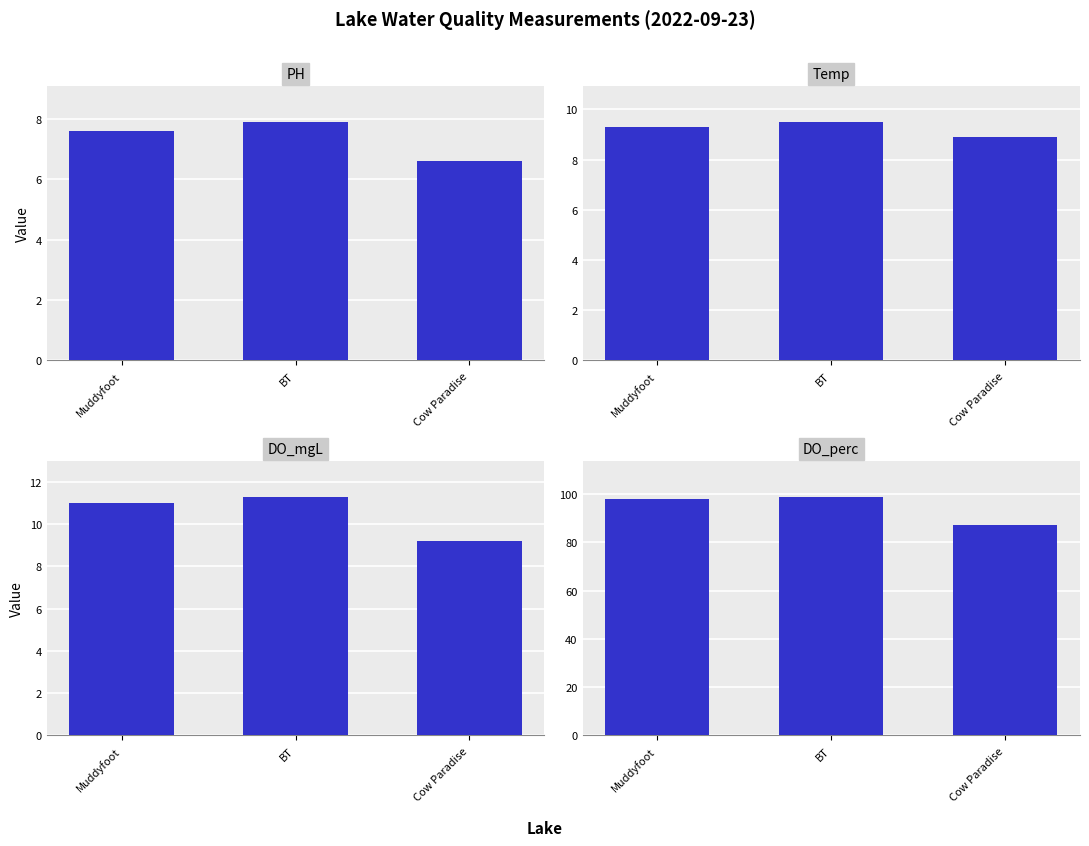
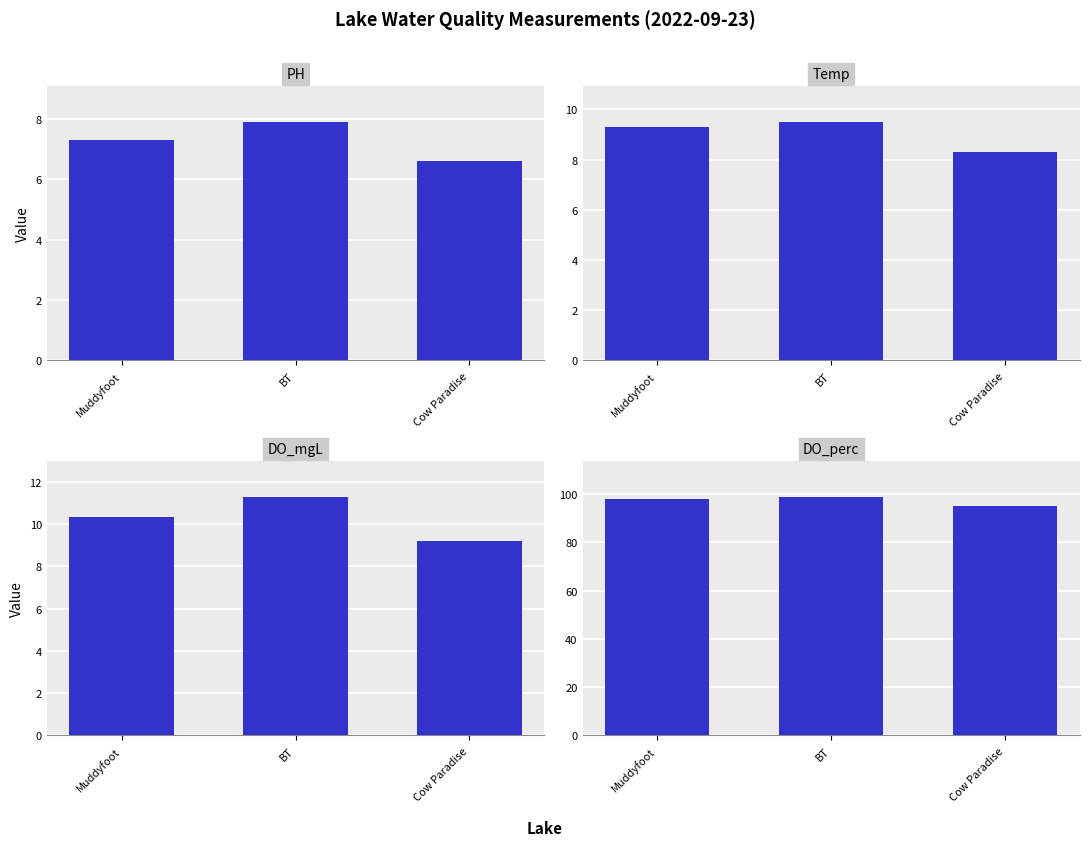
  {
    "PH": {
-     "Muddyfoot": 7.6,
+     "Muddyfoot": 7.3,
      "BT": 7.9,
      "Cow Paradise": 6.6
    },
    "Temp": {
      "Muddyfoot": 9.3,
      "BT": 9.5,
-     "Cow Paradise": 8.9
+     "Cow Paradise": 8.3
    },
    "DO_mgL": {
-     "Muddyfoot": 11.0,
+     "Muddyfoot": 10.3,
      "BT": 11.3,
      "Cow Paradise": 9.2
    },
    "DO_perc": {
      "Muddyfoot": 98,
      "BT": 99,
-     "Cow Paradise": 87
+     "Cow Paradise": 95
    }
  }
